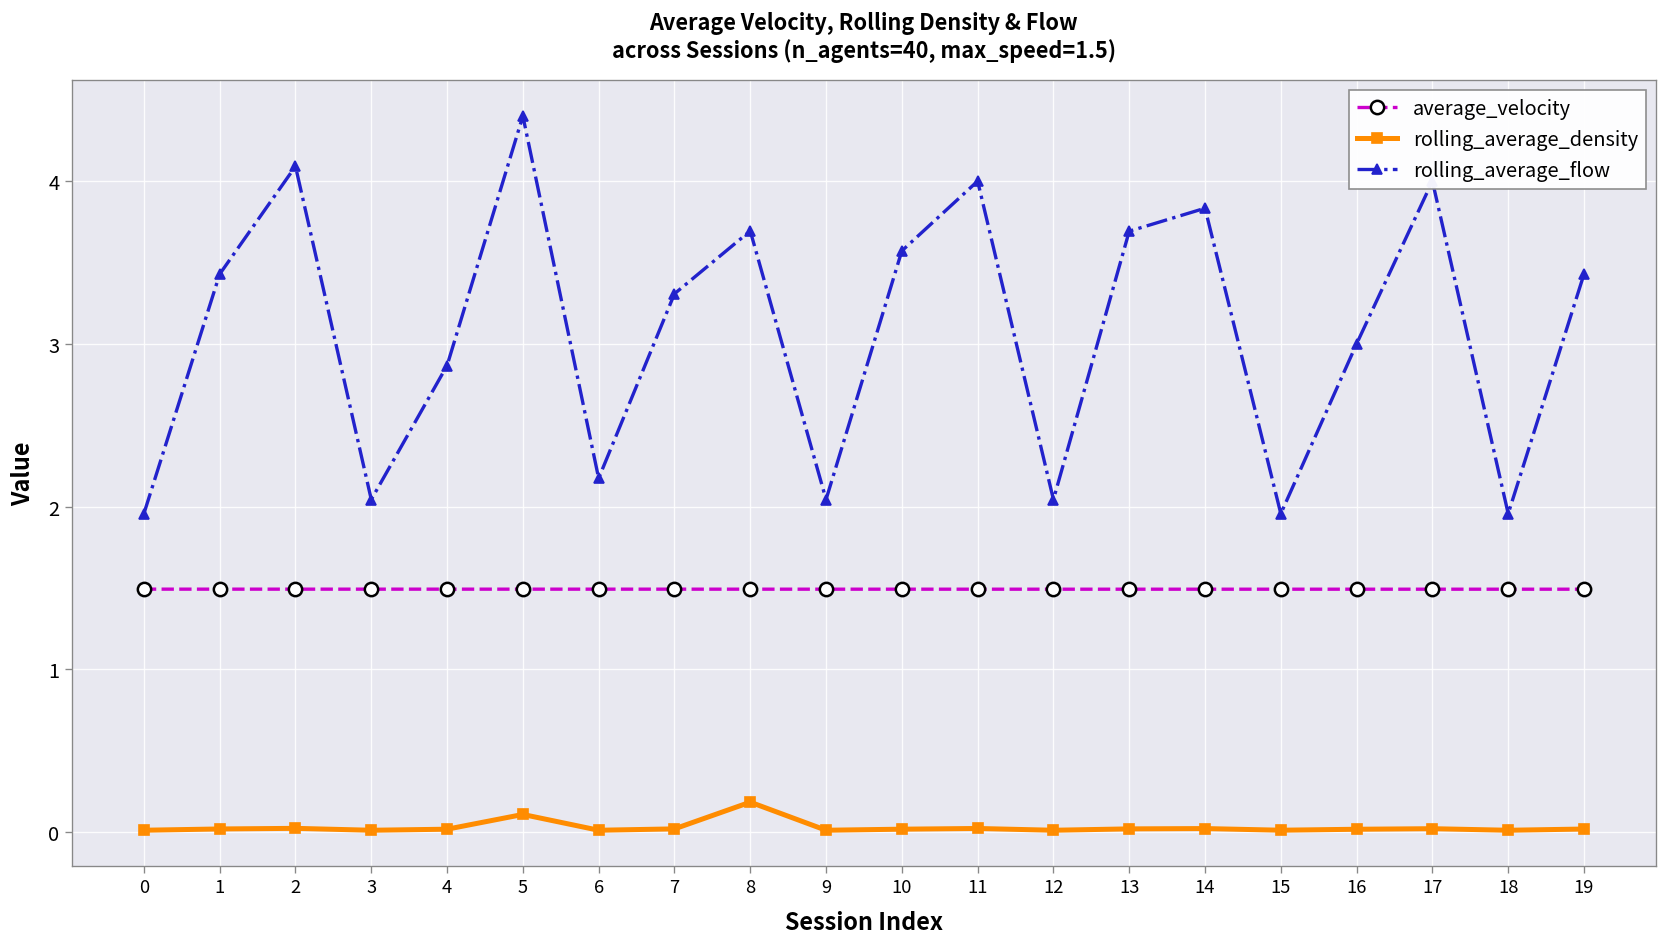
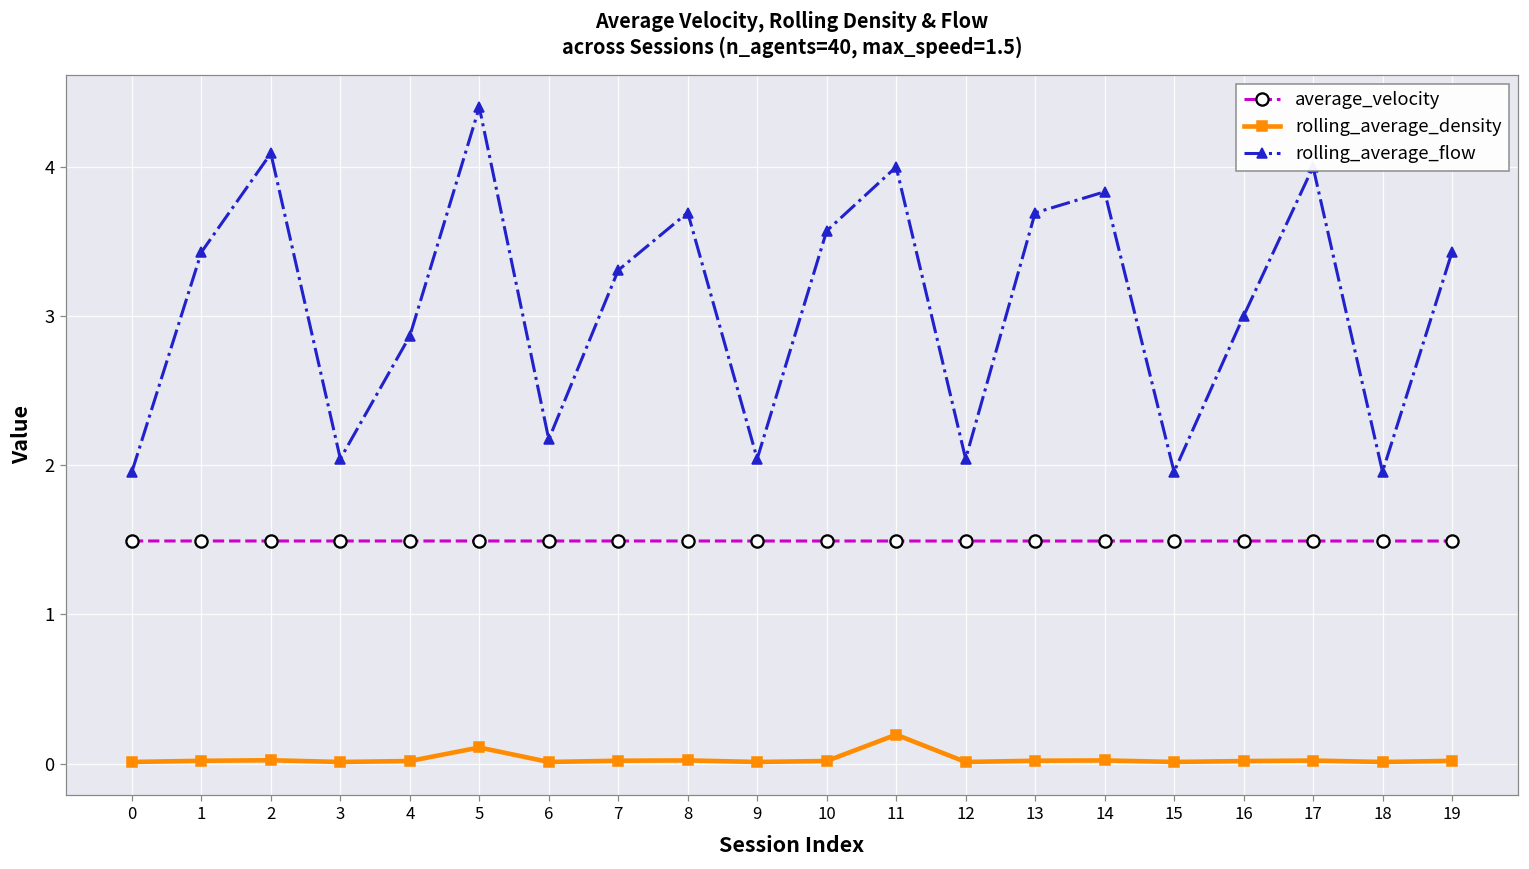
  {
    "average_velocity": {
      "0": 1.49,
      "1": 1.49,
      "2": 1.49,
      "3": 1.49,
      "4": 1.49,
      "5": 1.49,
      "6": 1.49,
      "7": 1.49,
      "8": 1.49,
      "9": 1.49,
      "10": 1.49,
      "11": 1.49,
      "12": 1.49,
      "13": 1.49,
      "14": 1.49,
      "15": 1.49,
      "16": 1.49,
      "17": 1.49,
      "18": 1.49,
      "19": 1.49
    },
    "rolling_average_density": {
      "0": 0.01,
      "1": 0.02,
      "2": 0.02,
      "3": 0.01,
      "4": 0.02,
      "5": 0.11,
      "6": 0.01,
      "7": 0.02,
-     "8": 0.18,
+     "8": 0.02,
      "9": 0.01,
      "10": 0.02,
-     "11": 0.02,
+     "11": 0.19,
      "12": 0.01,
      "13": 0.02,
      "14": 0.02,
      "15": 0.01,
      "16": 0.02,
      "17": 0.02,
      "18": 0.01,
      "19": 0.02
    },
    "rolling_average_flow": {
      "0": 1.96,
      "1": 3.43,
      "2": 4.09,
      "3": 2.04,
      "4": 2.87,
      "5": 4.40,
      "6": 2.17,
      "7": 3.31,
      "8": 3.69,
      "9": 2.04,
      "10": 3.57,
      "11": 4.00,
      "12": 2.04,
      "13": 3.69,
      "14": 3.83,
      "15": 1.96,
      "16": 3.00,
      "18": 1.96,
      "19": 3.43
    }
  }
